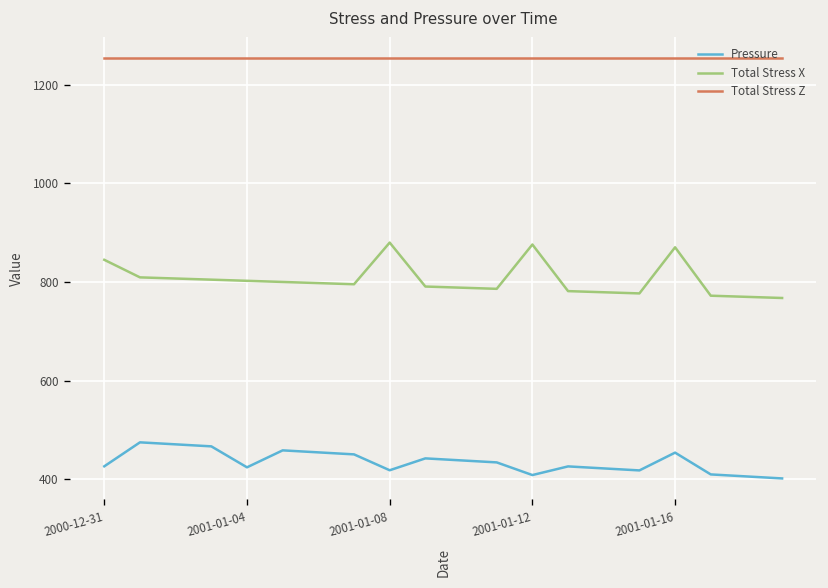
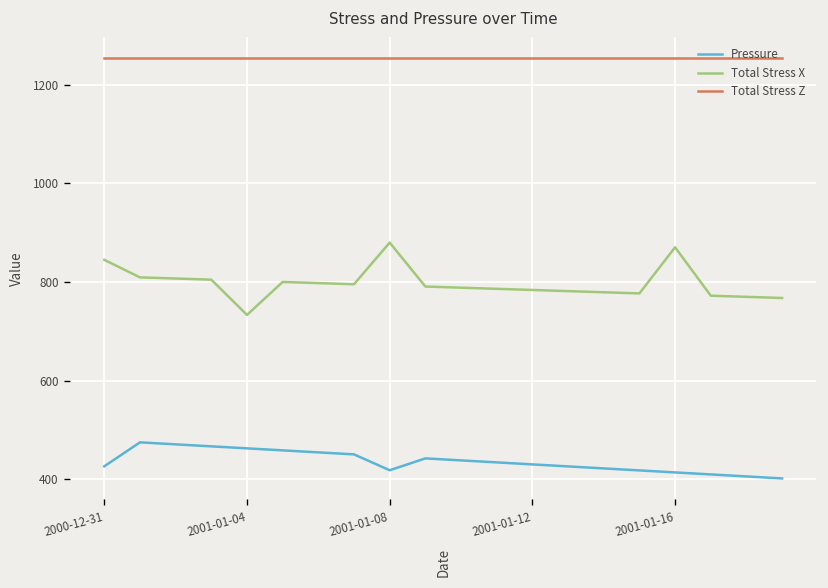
  {
    "Pressure": {
      "2000-12-31": 430,
-     "2001-01-04": 420,
+     "2001-01-04": 460,
      "2001-01-08": 420,
-     "2001-01-12": 410,
-     "2001-01-16": 450
+     "2001-01-12": 430,
+     "2001-01-16": 410
    },
    "Total Stress X": {
      "2000-12-31": 840,
-     "2001-01-04": 800,
+     "2001-01-04": 730,
      "2001-01-08": 880,
-     "2001-01-12": 880,
+     "2001-01-12": 780,
      "2001-01-16": 870
    },
    "Total Stress Z": {
      "2000-12-31": 1250,
      "2001-01-04": 1250,
      "2001-01-08": 1250,
      "2001-01-12": 1250,
      "2001-01-16": 1250
    }
  }
